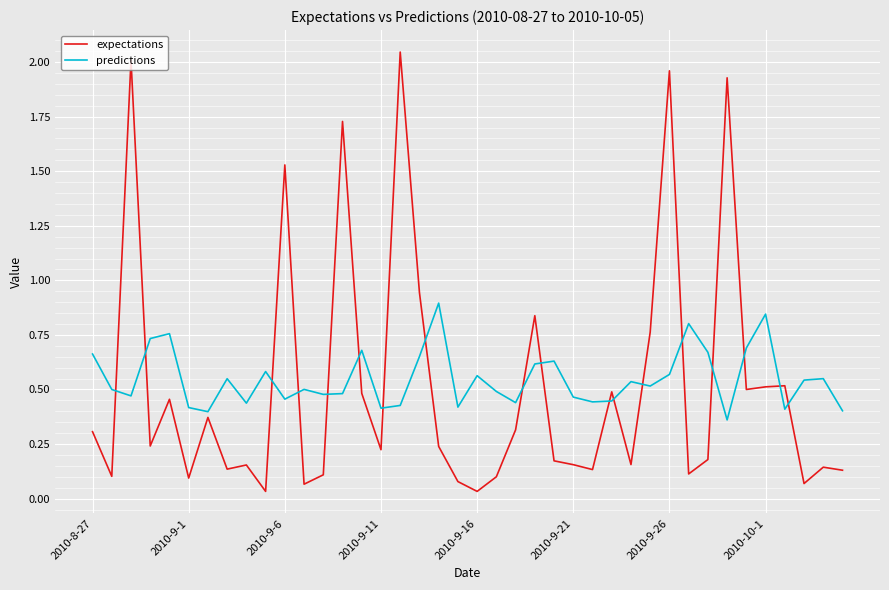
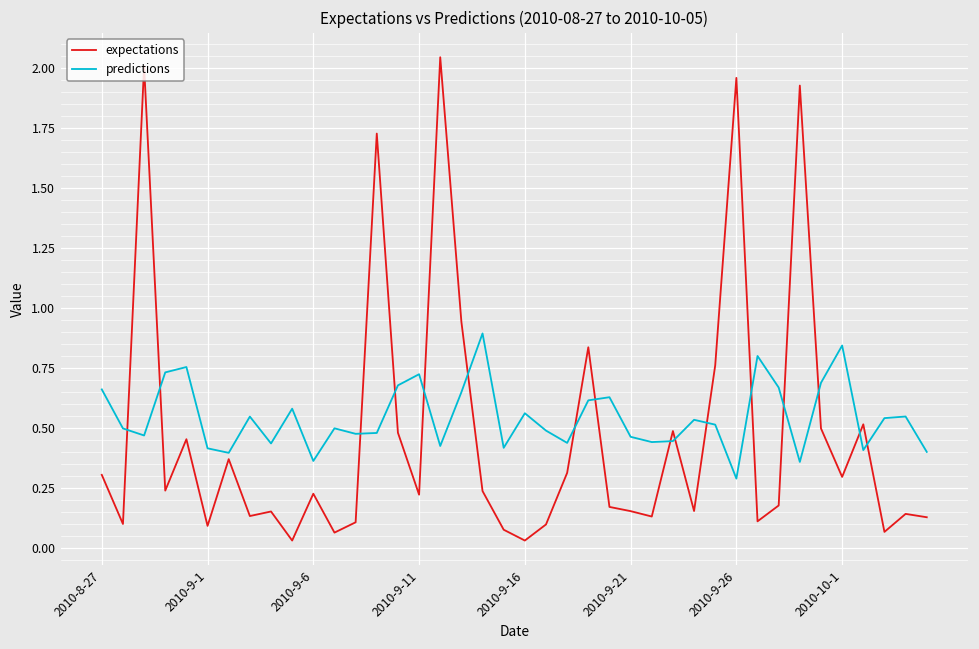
  {
    "expectations": {
      "2010-8-27": 0.31,
      "2010-9-1": 0.09,
-     "2010-9-6": 1.53,
+     "2010-9-6": 0.23,
      "2010-9-11": 0.22,
      "2010-9-16": 0.03,
      "2010-9-21": 0.16,
      "2010-9-26": 1.96,
-     "2010-10-1": 0.51
+     "2010-10-1": 0.30
    },
    "predictions": {
      "2010-8-27": 0.66,
      "2010-9-1": 0.42,
-     "2010-9-6": 0.46,
-     "2010-9-11": 0.41,
+     "2010-9-6": 0.36,
+     "2010-9-11": 0.73,
      "2010-9-16": 0.56,
      "2010-9-21": 0.47,
-     "2010-9-26": 0.57,
+     "2010-9-26": 0.29,
      "2010-10-1": 0.85
    }
  }
